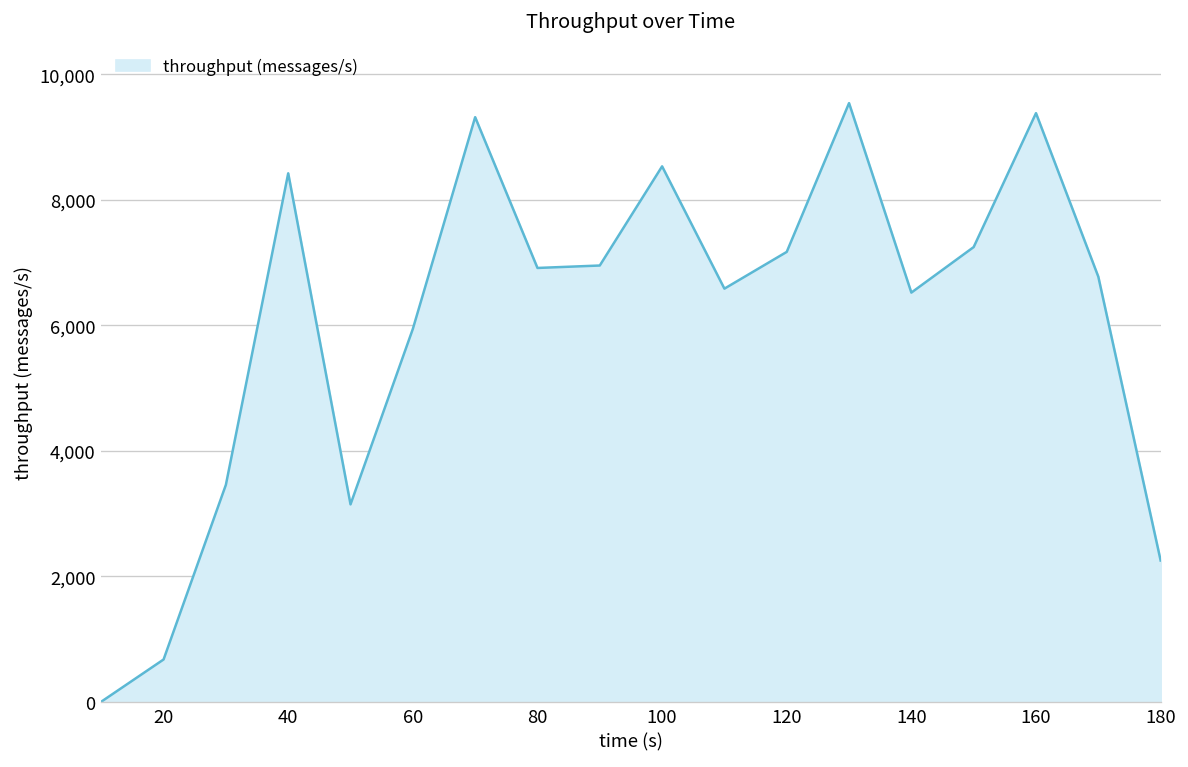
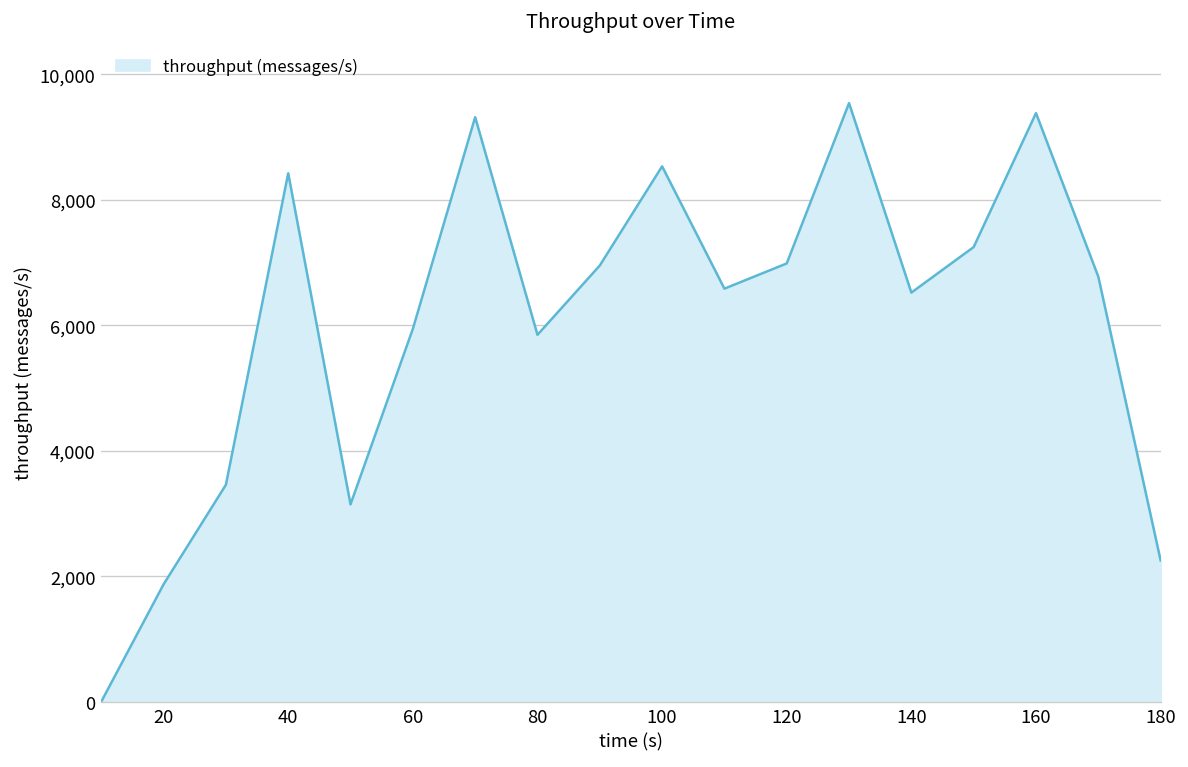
  {
-   "20": "700",
+   "20": "1,900",
    "40": "8,400",
    "60": "5,900",
-   "80": "6,900",
+   "80": "5,800",
    "100": "8,500",
-   "120": "7,200",
+   "120": "7,000",
    "140": "6,500",
    "160": "9,400",
    "180": "2,300"
  }
